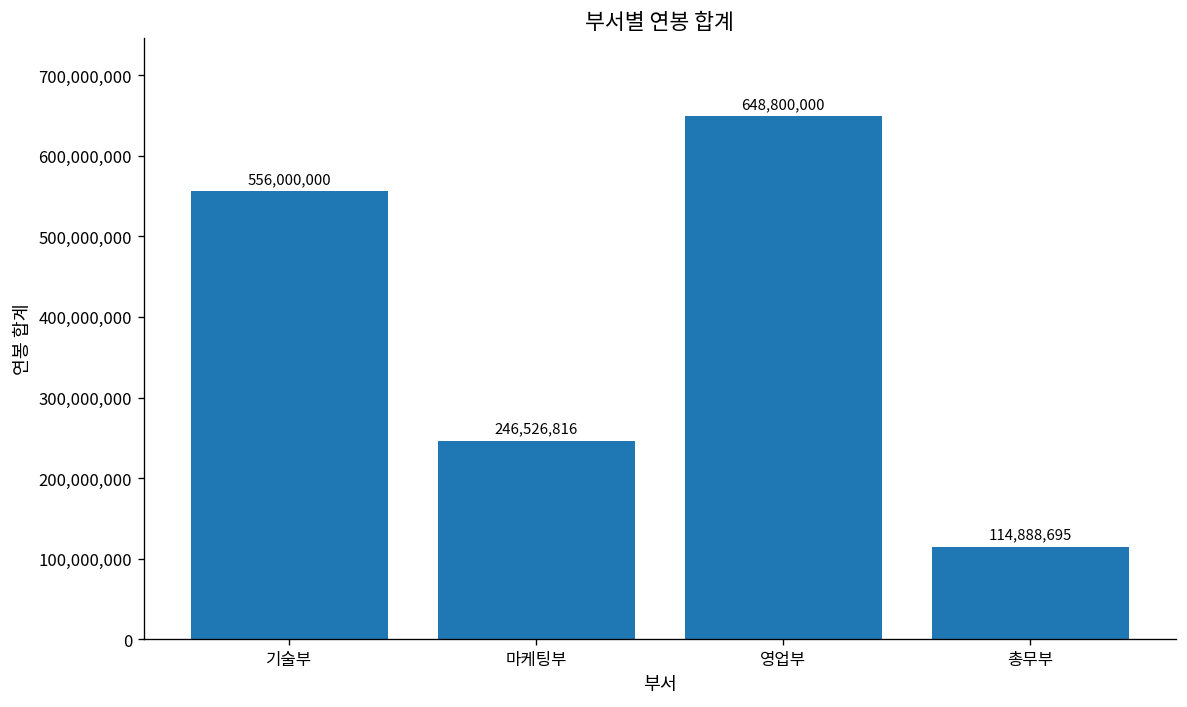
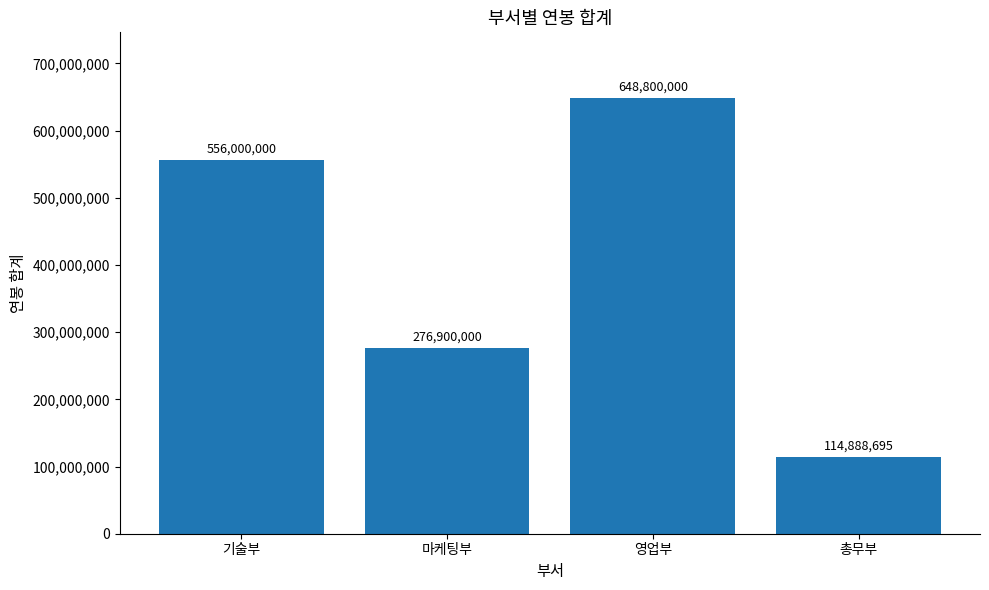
  {
    "기술부": "556,000,000",
-   "마케팅부": "246,526,816",
+   "마케팅부": "276,900,000",
    "영업부": "648,800,000",
    "총무부": "114,888,695"
  }
